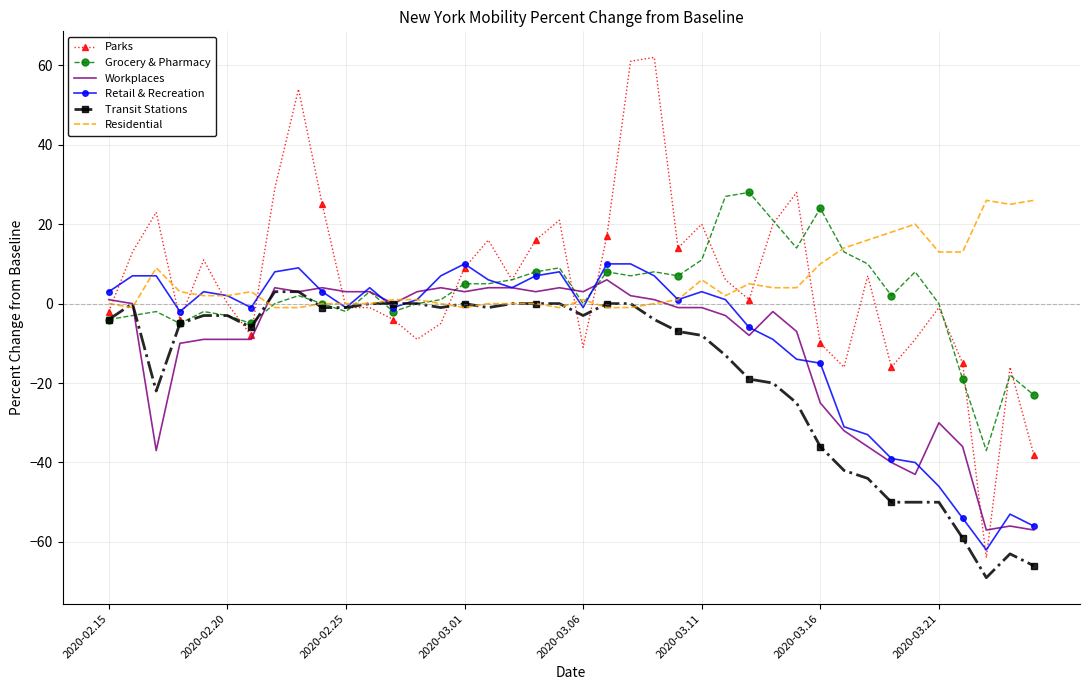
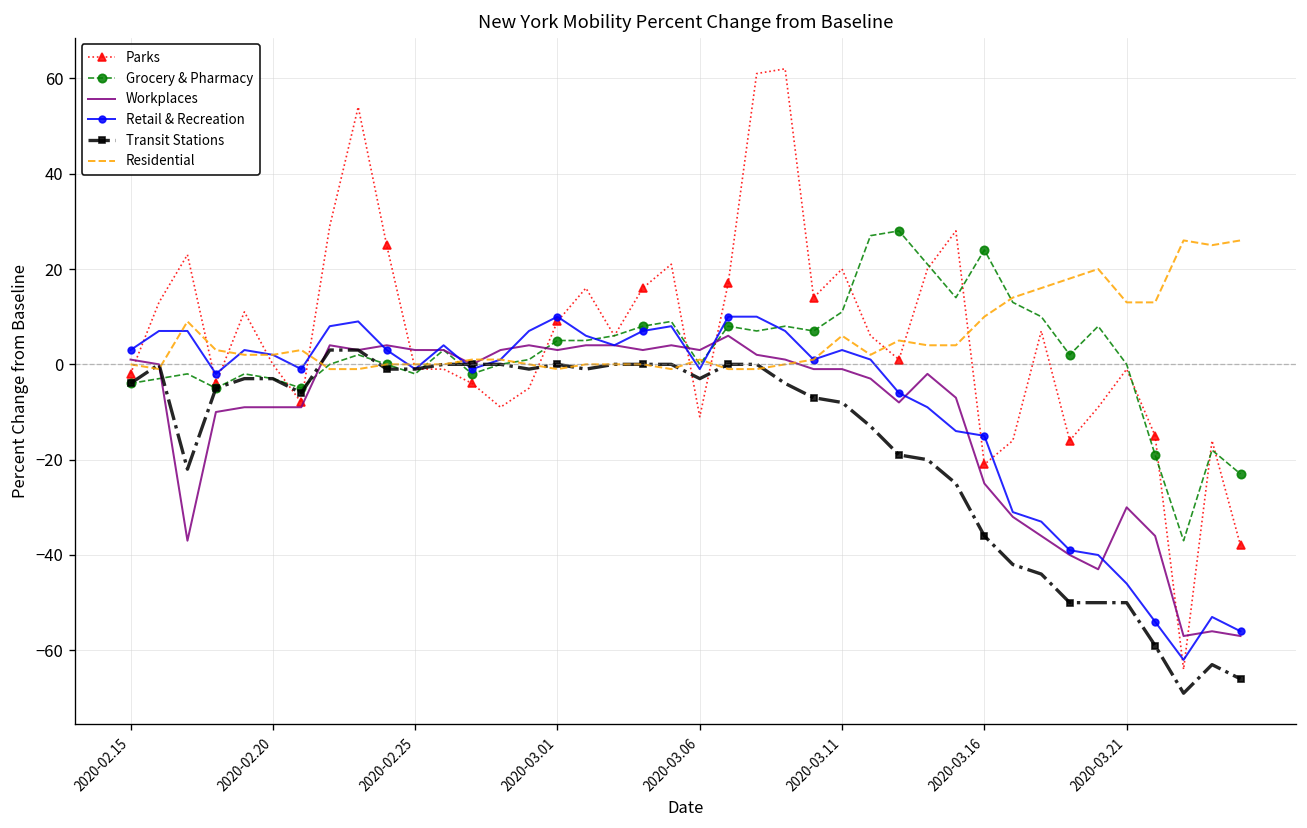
  {
    "Parks": {
      "2020-02.15": -2,
      "2020-02.20": 0,
      "2020-03.01": 9,
      "2020-03.06": -11,
      "2020-03.11": 20,
-     "2020-03.16": -10,
+     "2020-03.16": -21,
      "2020-03.21": -1
    },
    "Grocery & Pharmacy": {
      "2020-02.25": -2,
      "2020-03.01": 5,
      "2020-03.06": 0,
      "2020-03.11": 11,
      "2020-03.16": 24,
      "2020-03.21": 0
    },
    "Workplaces": {
      "2020-02.15": 1,
      "2020-02.20": -9,
      "2020-02.25": 3,
      "2020-03.01": 3,
      "2020-03.06": 3,
      "2020-03.11": -1,
      "2020-03.16": -25,
      "2020-03.21": -30
    },
    "Retail & Recreation": {
      "2020-02.15": 3,
      "2020-03.01": 10,
      "2020-03.06": -1,
      "2020-03.11": 3,
      "2020-03.16": -15,
      "2020-03.21": -46
    },
    "Transit Stations": {
      "2020-03.01": 0,
      "2020-03.06": -3,
      "2020-03.11": -8,
      "2020-03.16": -36,
      "2020-03.21": -50
    },
    "Residential": {
      "2020-02.15": 0,
      "2020-02.25": 0,
      "2020-03.01": -1,
      "2020-03.06": 1,
      "2020-03.11": 6,
      "2020-03.16": 10,
      "2020-03.21": 13
    }
  }
